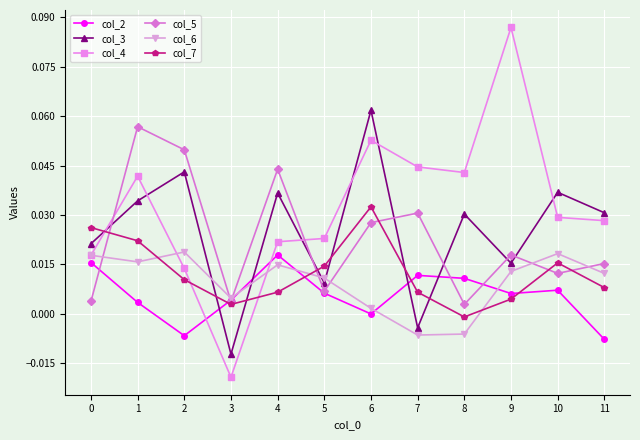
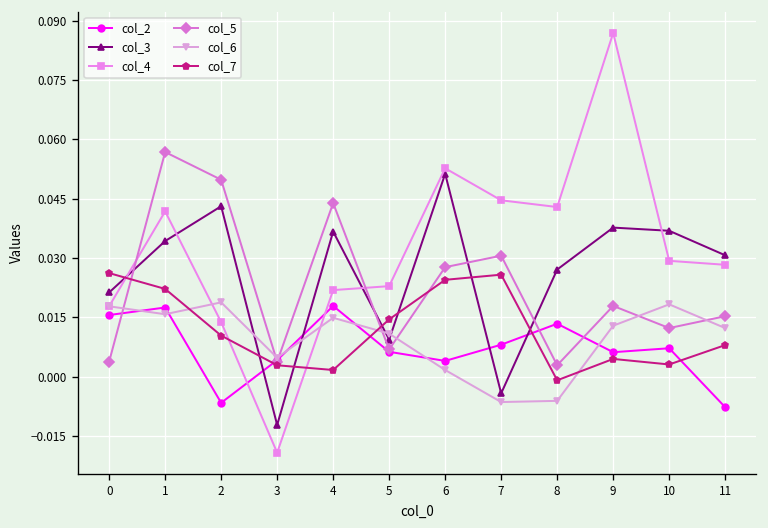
  {
    "col_2": {
      "0": 0.016,
-     "1": 0.004,
+     "1": 0.018,
      "2": -0.007,
      "4": 0.018,
-     "6": 0.000,
-     "7": 0.012,
-     "8": 0.011,
+     "6": 0.004,
+     "7": 0.008,
+     "8": 0.013,
      "9": 0.006,
      "10": 0.007,
      "11": -0.008
    },
    "col_3": {
      "0": 0.021,
      "1": 0.034,
      "2": 0.043,
      "3": -0.012,
      "4": 0.037,
      "5": 0.009,
-     "6": 0.062,
+     "6": 0.051,
      "7": -0.004,
-     "8": 0.030,
-     "9": 0.015,
+     "8": 0.027,
+     "9": 0.038,
      "10": 0.037,
      "11": 0.031
    },
    "col_7": {
      "0": 0.026,
      "1": 0.022,
      "2": 0.010,
      "3": 0.003,
-     "4": 0.007,
+     "4": 0.002,
      "5": 0.015,
-     "6": 0.033,
-     "7": 0.007,
+     "6": 0.025,
+     "7": 0.026,
      "8": -0.001,
      "9": 0.005,
-     "10": 0.016,
+     "10": 0.003,
      "11": 0.008
    }
  }
